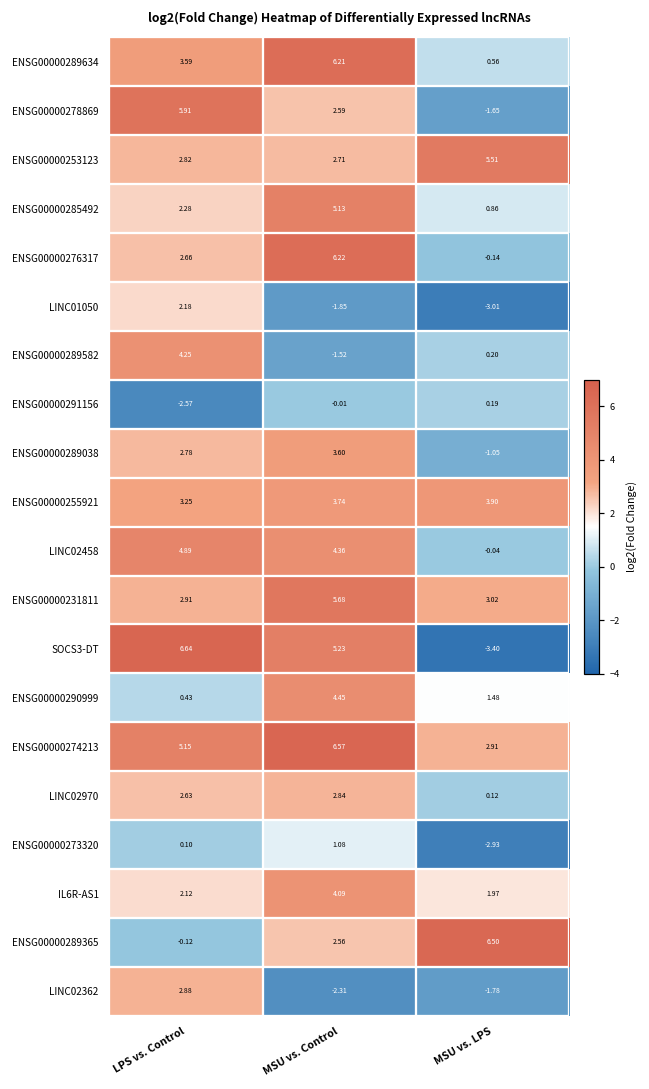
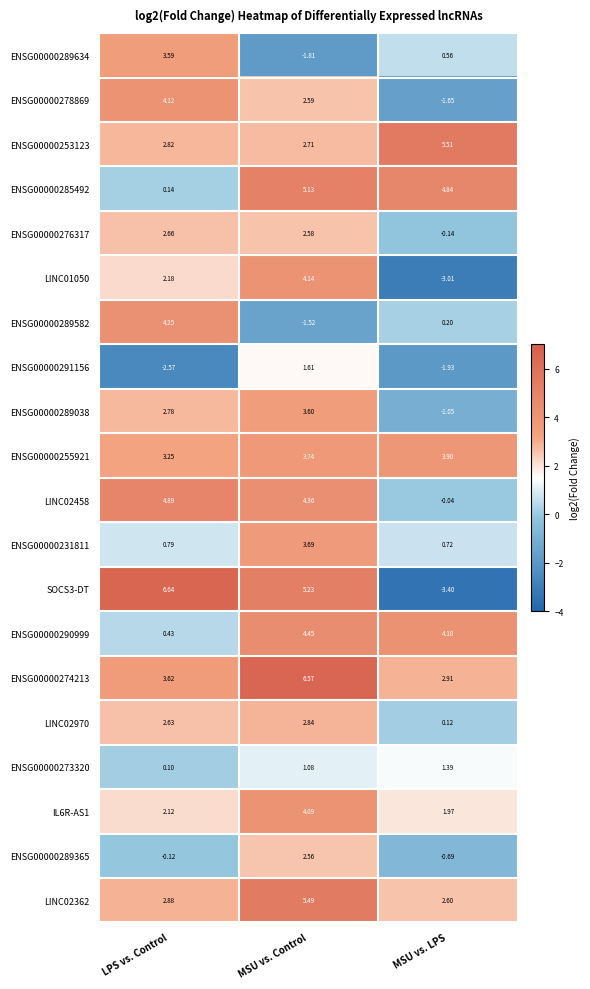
  {
    "ENSG00000289634": {
      "LPS vs. Control": 3.59,
-     "MSU vs. Control": 6.21,
+     "MSU vs. Control": -1.81,
      "MSU vs. LPS": 0.56
    },
    "ENSG00000278869": {
-     "LPS vs. Control": 5.91,
+     "LPS vs. Control": 4.12,
      "MSU vs. Control": 2.59,
      "MSU vs. LPS": -1.65
    },
    "ENSG00000253123": {
      "LPS vs. Control": 2.82,
      "MSU vs. Control": 2.71,
      "MSU vs. LPS": 5.51
    },
    "ENSG00000285492": {
-     "LPS vs. Control": 2.28,
+     "LPS vs. Control": 0.14,
      "MSU vs. Control": 5.13,
-     "MSU vs. LPS": 0.86
+     "MSU vs. LPS": 4.84
    },
    "ENSG00000276317": {
      "LPS vs. Control": 2.66,
-     "MSU vs. Control": 6.22,
+     "MSU vs. Control": 2.58,
      "MSU vs. LPS": -0.14
    },
    "LINC01050": {
      "LPS vs. Control": 2.18,
-     "MSU vs. Control": -1.85,
+     "MSU vs. Control": 4.14,
      "MSU vs. LPS": -3.01
    },
    "ENSG00000289582": {
      "LPS vs. Control": 4.25,
      "MSU vs. Control": -1.52,
      "MSU vs. LPS": 0.20
    },
    "ENSG00000291156": {
      "LPS vs. Control": -2.57,
-     "MSU vs. Control": -0.01,
-     "MSU vs. LPS": 0.19
+     "MSU vs. Control": 1.61,
+     "MSU vs. LPS": -1.93
    },
    "ENSG00000289038": {
      "LPS vs. Control": 2.78,
      "MSU vs. Control": 3.60,
      "MSU vs. LPS": -1.05
    },
    "ENSG00000255921": {
      "LPS vs. Control": 3.25,
      "MSU vs. Control": 3.74,
      "MSU vs. LPS": 3.90
    },
    "LINC02458": {
      "LPS vs. Control": 4.89,
      "MSU vs. Control": 4.36,
      "MSU vs. LPS": -0.04
    },
    "ENSG00000231811": {
-     "LPS vs. Control": 2.91,
-     "MSU vs. Control": 5.68,
-     "MSU vs. LPS": 3.02
+     "LPS vs. Control": 0.79,
+     "MSU vs. Control": 3.69,
+     "MSU vs. LPS": 0.72
    },
    "SOCS3-DT": {
      "LPS vs. Control": 6.64,
      "MSU vs. Control": 5.23,
      "MSU vs. LPS": -3.40
    },
    "ENSG00000290999": {
      "LPS vs. Control": 0.43,
      "MSU vs. Control": 4.45,
-     "MSU vs. LPS": 1.48
+     "MSU vs. LPS": 4.18
    },
    "ENSG00000274213": {
-     "LPS vs. Control": 5.15,
+     "LPS vs. Control": 3.62,
      "MSU vs. Control": 6.57,
      "MSU vs. LPS": 2.91
    },
    "LINC02970": {
      "LPS vs. Control": 2.63,
      "MSU vs. Control": 2.84,
      "MSU vs. LPS": 0.12
    },
    "ENSG00000273320": {
      "LPS vs. Control": 0.10,
      "MSU vs. Control": 1.08,
-     "MSU vs. LPS": -2.93
+     "MSU vs. LPS": 1.39
    },
    "IL6R-AS1": {
      "LPS vs. Control": 2.12,
      "MSU vs. Control": 4.09,
      "MSU vs. LPS": 1.97
    },
    "ENSG00000289365": {
      "LPS vs. Control": -0.12,
      "MSU vs. Control": 2.56,
-     "MSU vs. LPS": 6.50
+     "MSU vs. LPS": -0.69
    },
    "LINC02362": {
      "LPS vs. Control": 2.88,
-     "MSU vs. Control": -2.31,
-     "MSU vs. LPS": -1.78
+     "MSU vs. Control": 5.49,
+     "MSU vs. LPS": 2.60
    }
  }
